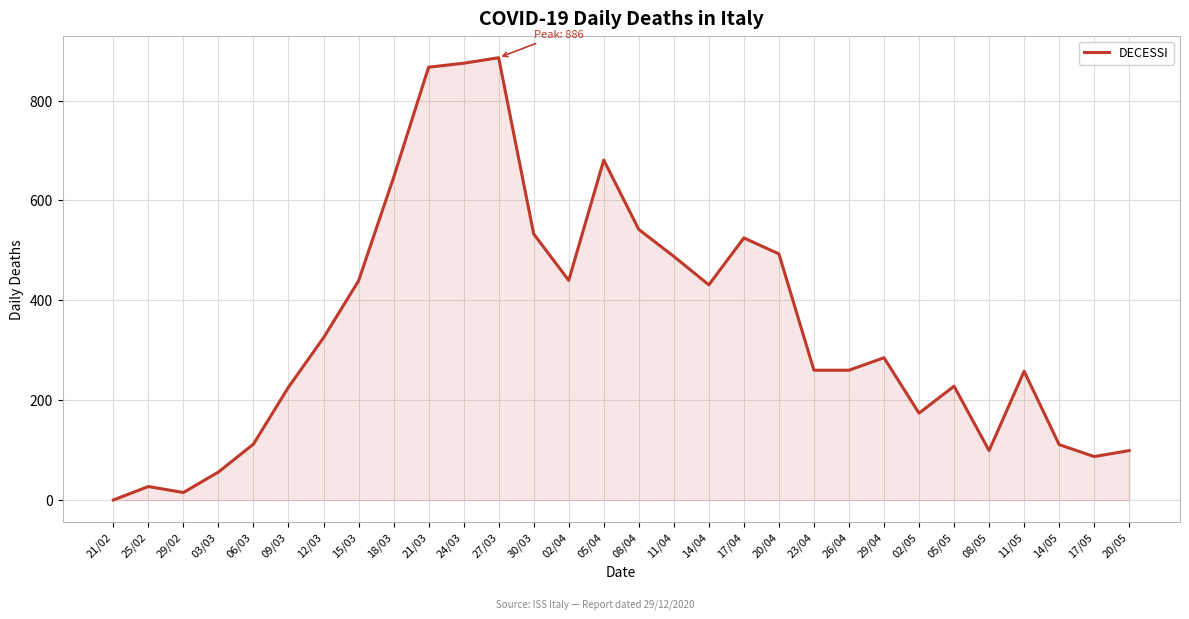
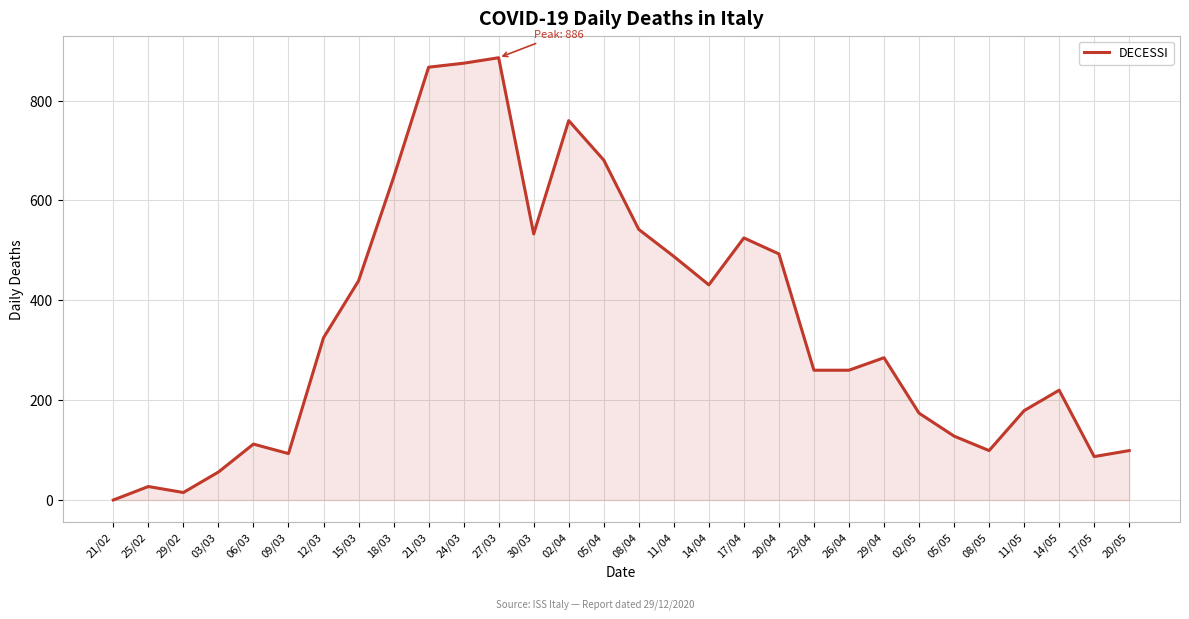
  {
    "21/02": 0,
    "25/02": 30,
    "29/02": 20,
    "03/03": 60,
    "06/03": 110,
-   "09/03": 230,
+   "09/03": 90,
    "12/03": 330,
    "15/03": 440,
    "18/03": 650,
    "21/03": 870,
    "24/03": 880,
    "30/03": 530,
-   "02/04": 440,
+   "02/04": 760,
    "05/04": 680,
    "08/04": 540,
    "11/04": 490,
    "14/04": 430,
    "17/04": 530,
    "20/04": 490,
    "23/04": 260,
    "26/04": 260,
    "29/04": 290,
    "02/05": 170,
-   "05/05": 230,
+   "05/05": 130,
    "08/05": 100,
-   "11/05": 260,
-   "14/05": 110,
+   "11/05": 180,
+   "14/05": 220,
    "17/05": 90,
    "20/05": 100
  }
